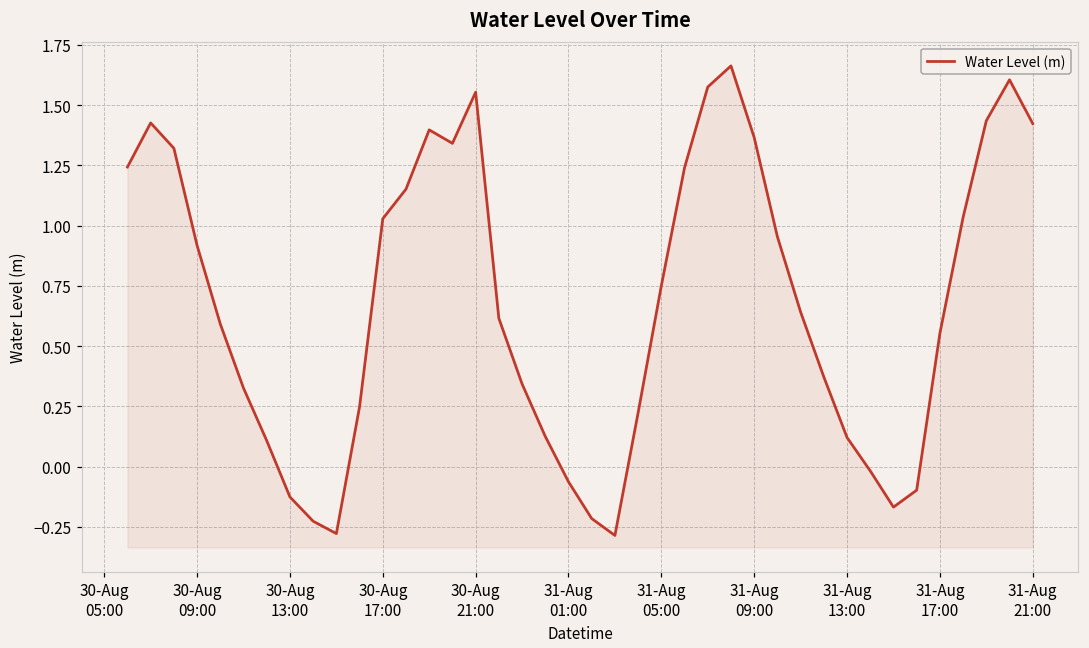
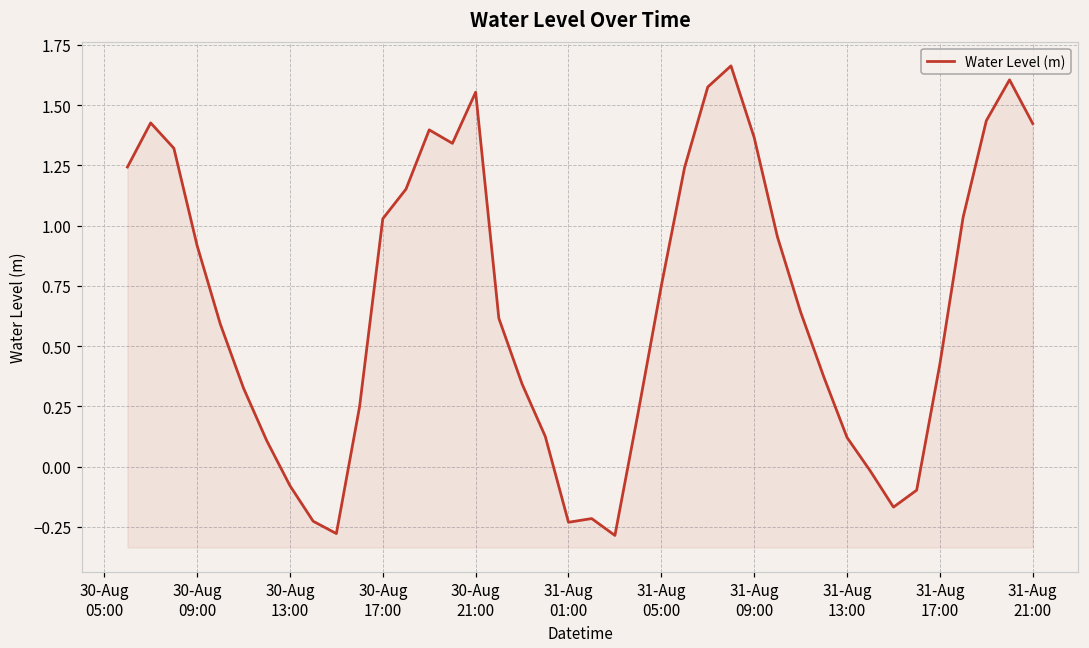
  {
    "30-Aug 09:00": 0.92,
-   "30-Aug 13:00": -0.13,
+   "30-Aug 13:00": -0.08,
    "30-Aug 17:00": 1.03,
    "30-Aug 21:00": 1.55,
-   "31-Aug 01:00": -0.06,
+   "31-Aug 01:00": -0.23,
    "31-Aug 05:00": 0.75,
    "31-Aug 09:00": 1.37,
    "31-Aug 13:00": 0.12,
-   "31-Aug 17:00": 0.55,
+   "31-Aug 17:00": 0.43,
    "31-Aug 21:00": 1.42
  }
